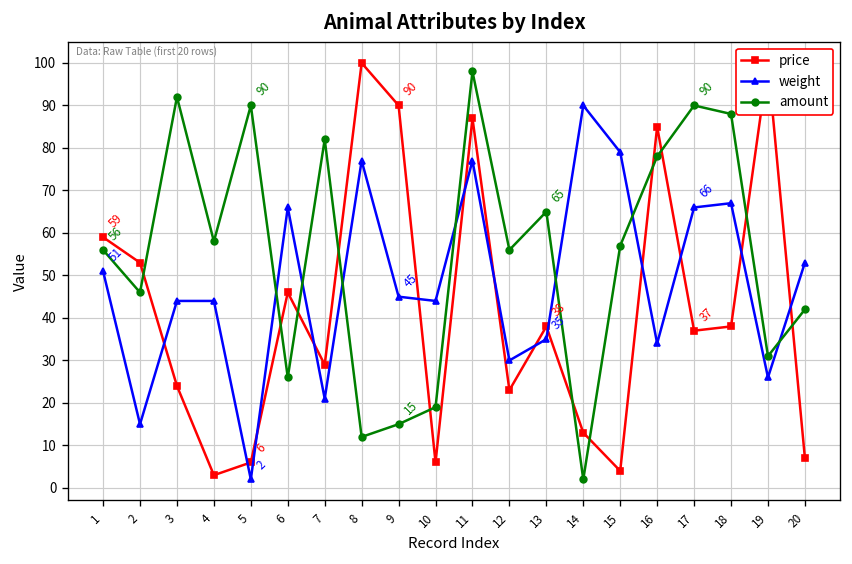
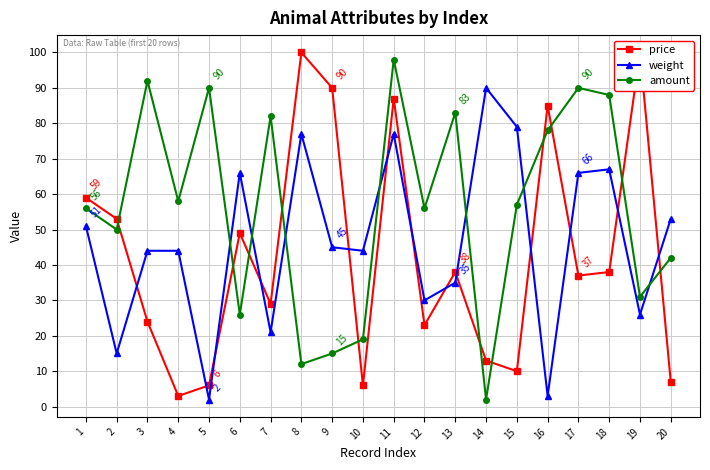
  {
    "price": {
      "2": 53,
      "3": 24,
      "4": 3,
-     "6": 46,
+     "6": 49,
      "7": 29,
      "8": 100,
      "10": 6,
      "11": 87,
      "12": 23,
      "14": 13,
-     "15": 4,
+     "15": 10,
      "16": 85,
      "18": 38,
      "20": 7
    },
    "weight": {
      "2": 15,
      "3": 44,
      "4": 44,
      "6": 66,
      "7": 21,
      "8": 77,
      "10": 44,
      "11": 77,
      "12": 30,
      "14": 90,
      "15": 79,
-     "16": 34,
+     "16": 3,
      "18": 67,
      "19": 26,
      "20": 53
    },
    "amount": {
-     "2": 46,
+     "2": 50,
      "5": 90,
      "9": 15,
-     "13": 65,
+     "13": 83,
      "17": 90
    }
  }
